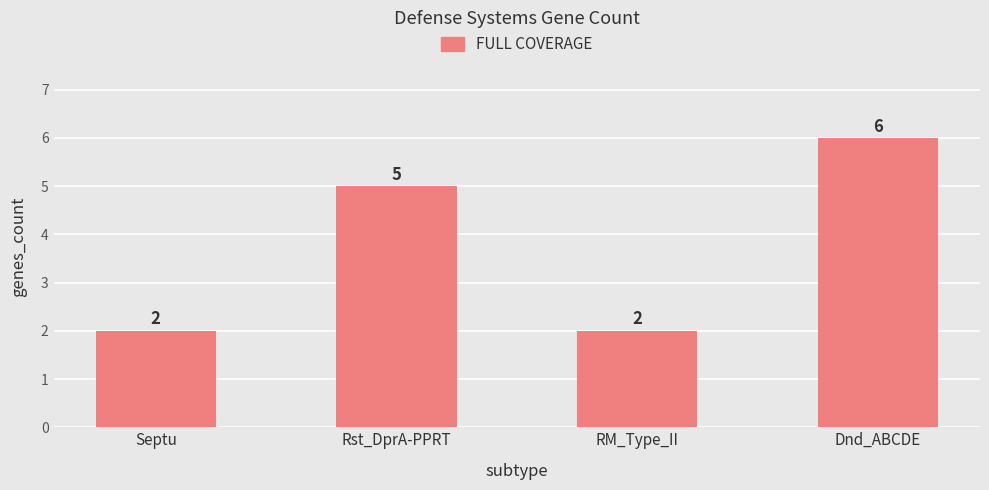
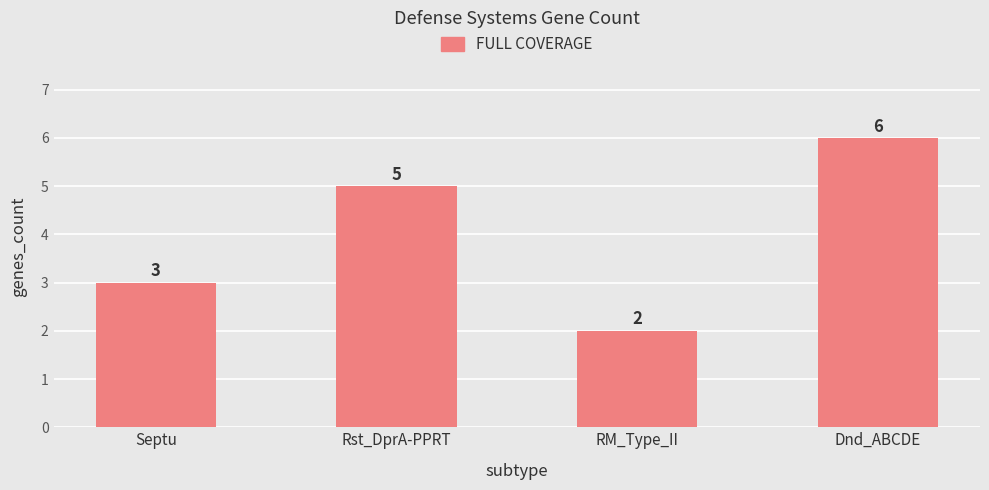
  {
-   "Septu": 2,
+   "Septu": 3,
    "Rst_DprA-PPRT": 5,
    "RM_Type_II": 2,
    "Dnd_ABCDE": 6
  }
